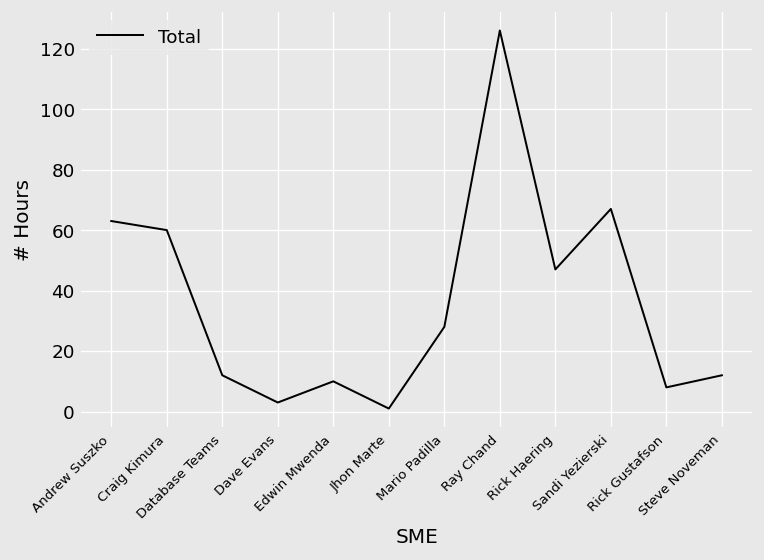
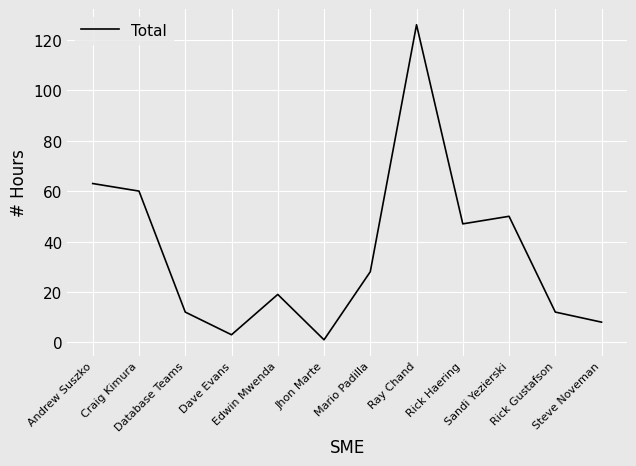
  {
    "Andrew Suszko": 63,
    "Craig Kimura": 60,
    "Database Teams": 12,
    "Dave Evans": 3,
-   "Edwin Mwenda": 10,
+   "Edwin Mwenda": 19,
    "Jhon Marte": 1,
    "Mario Padilla": 28,
    "Ray Chand": 126,
    "Rick Haering": 47,
-   "Sandi Yezierski": 67,
-   "Rick Gustafson": 8,
-   "Steve Noveman": 12
+   "Sandi Yezierski": 50,
+   "Rick Gustafson": 12,
+   "Steve Noveman": 8
  }
